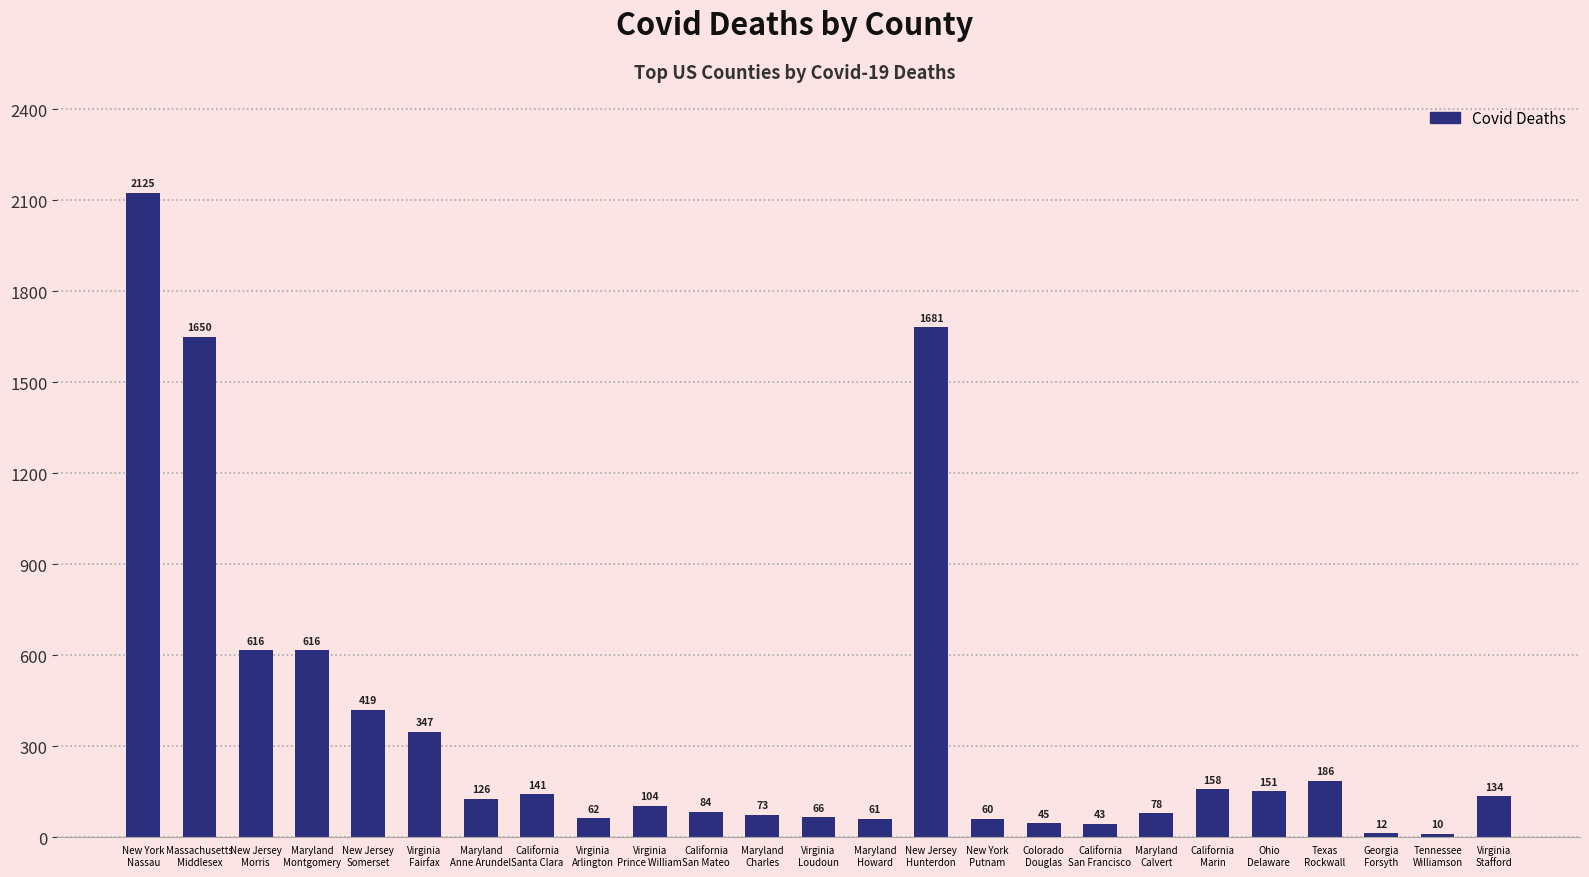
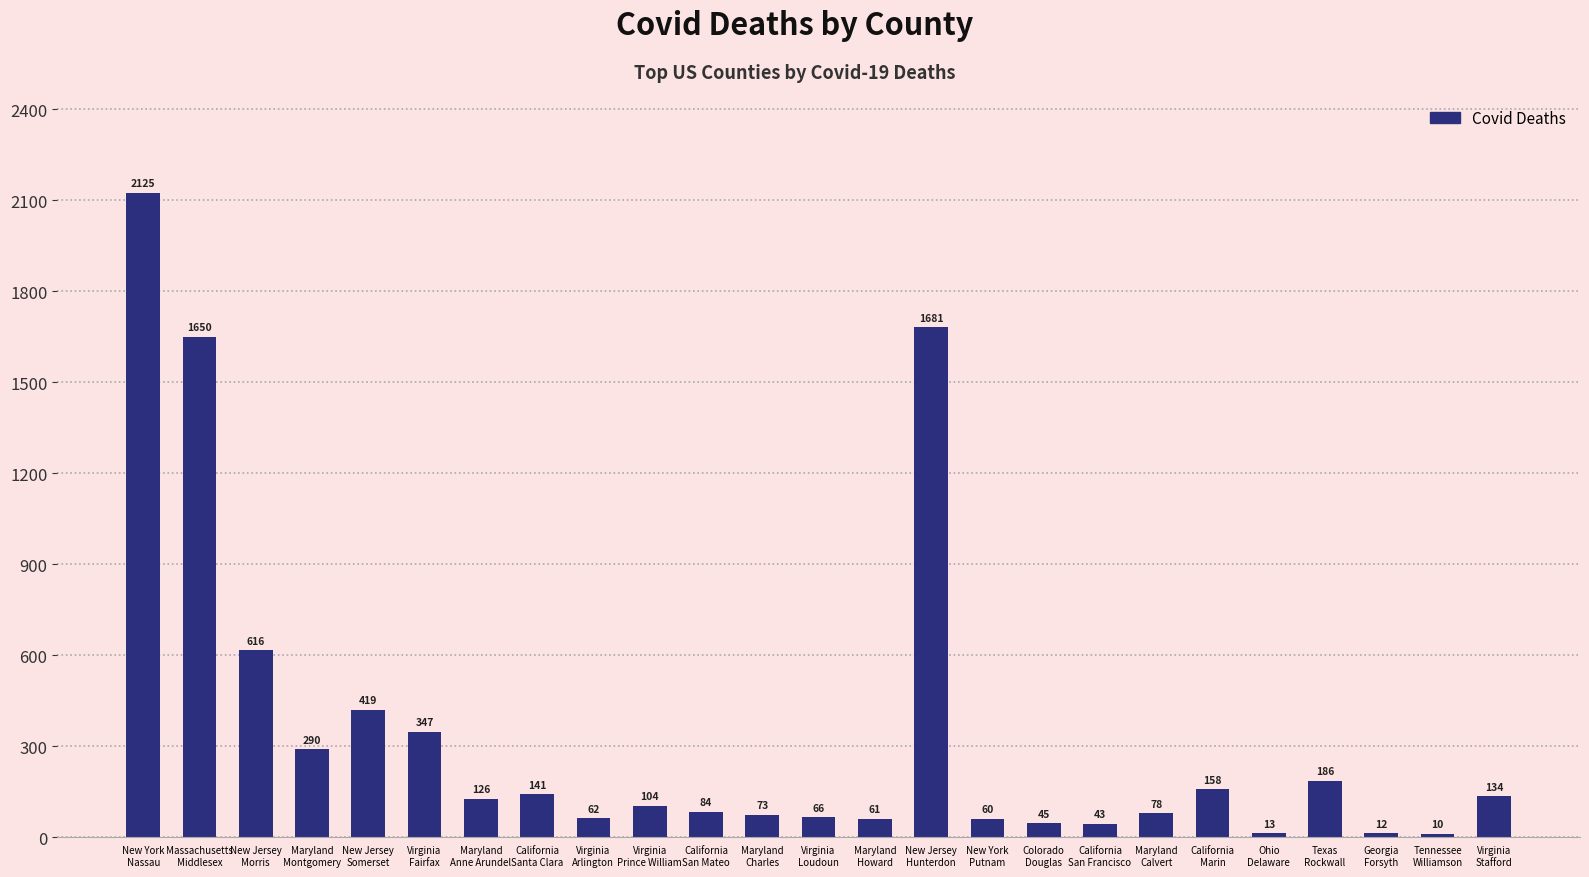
  {
    "New York Nassau": 2125,
    "Massachusetts Middlesex": 1650,
    "New Jersey Morris": 616,
-   "Maryland Montgomery": 616,
+   "Maryland Montgomery": 290,
    "New Jersey Somerset": 419,
    "Virginia Fairfax": 347,
    "Maryland Anne Arundel": 126,
    "California Santa Clara": 141,
    "Virginia Arlington": 62,
    "Virginia Prince William": 104,
    "California San Mateo": 84,
    "Maryland Charles": 73,
    "Virginia Loudoun": 66,
    "Maryland Howard": 61,
    "New Jersey Hunterdon": 1681,
    "New York Putnam": 60,
    "Colorado Douglas": 45,
    "California San Francisco": 43,
    "Maryland Calvert": 78,
    "California Marin": 158,
-   "Ohio Delaware": 151,
+   "Ohio Delaware": 13,
    "Texas Rockwall": 186,
    "Georgia Forsyth": 12,
    "Tennessee Williamson": 10,
    "Virginia Stafford": 134
  }
